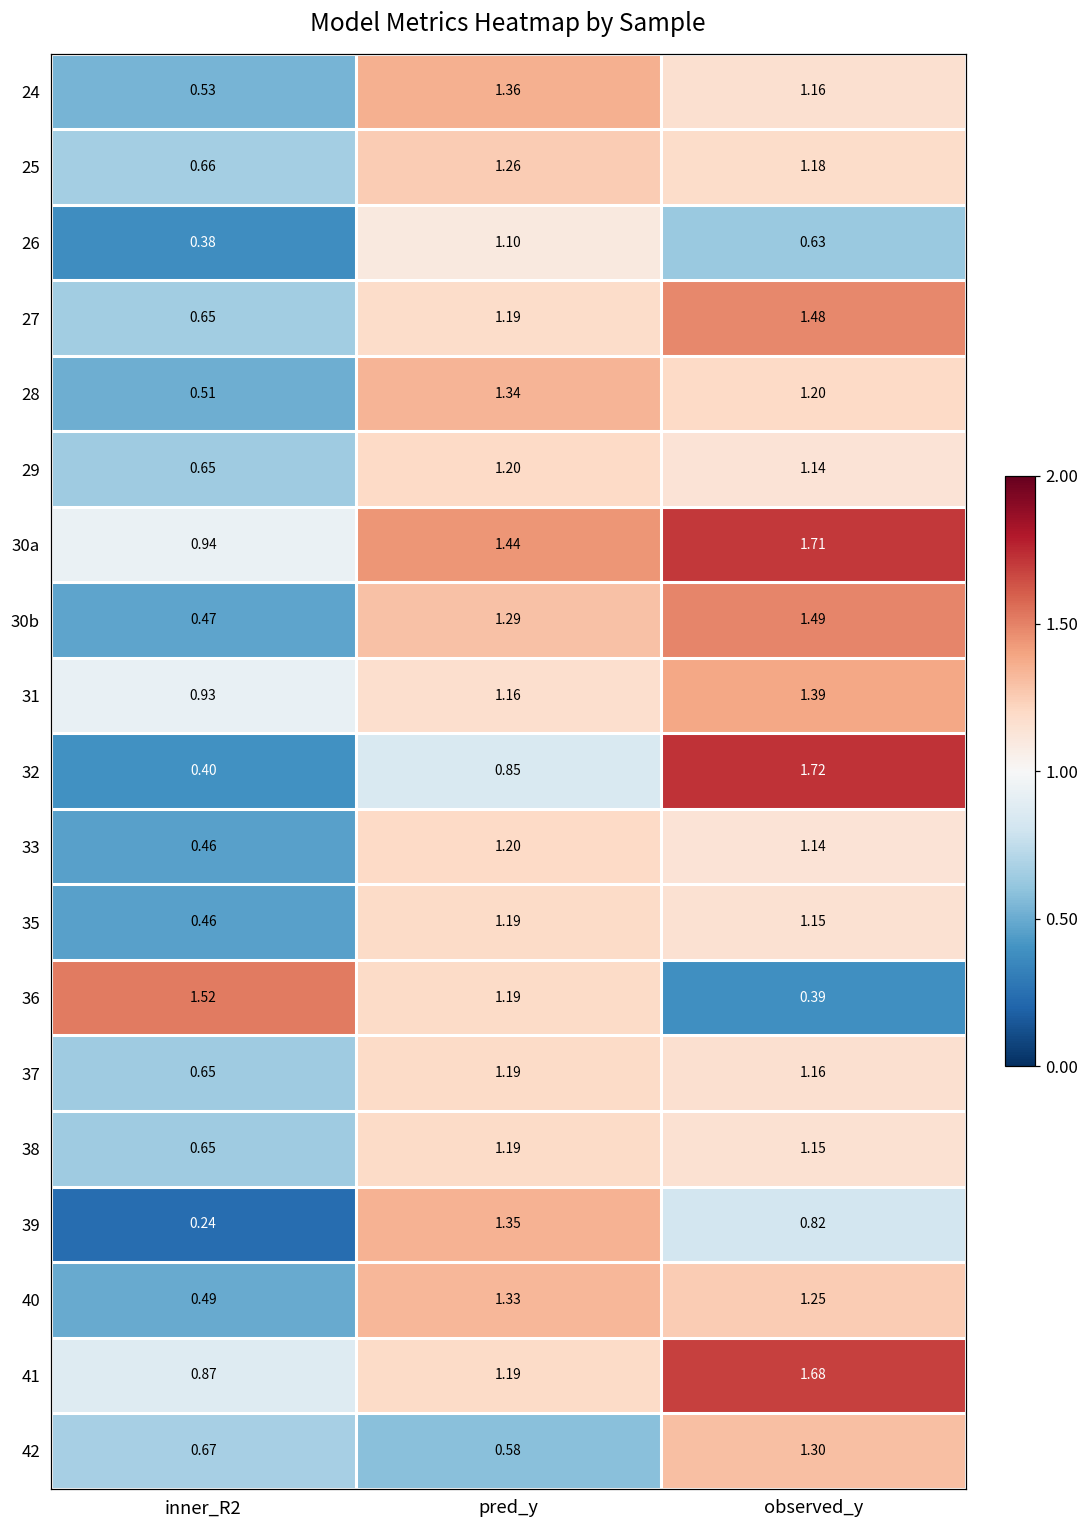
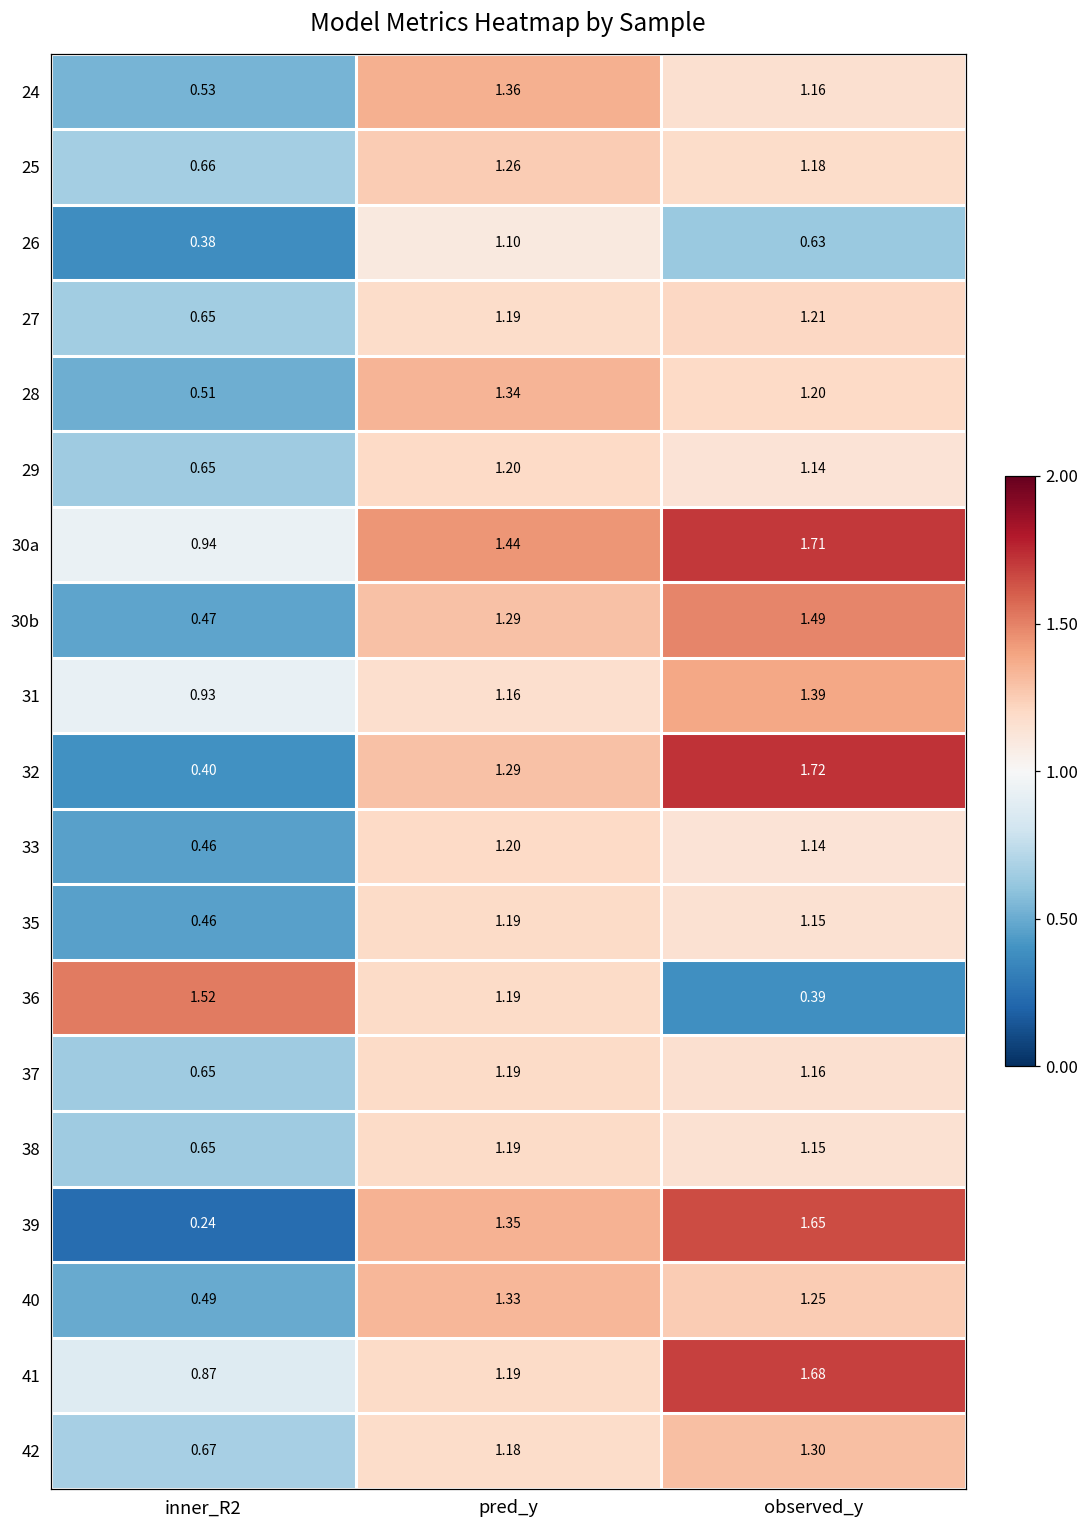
  {
    "24": {
      "inner_R2": 0.53,
      "pred_y": 1.36,
      "observed_y": 1.16
    },
    "25": {
      "inner_R2": 0.66,
      "pred_y": 1.26,
      "observed_y": 1.18
    },
    "26": {
      "inner_R2": 0.38,
      "pred_y": 1.10,
      "observed_y": 0.63
    },
    "27": {
      "inner_R2": 0.65,
      "pred_y": 1.19,
-     "observed_y": 1.48
+     "observed_y": 1.21
    },
    "28": {
      "inner_R2": 0.51,
      "pred_y": 1.34,
      "observed_y": 1.20
    },
    "29": {
      "inner_R2": 0.65,
      "pred_y": 1.20,
      "observed_y": 1.14
    },
    "30a": {
      "inner_R2": 0.94,
      "pred_y": 1.44,
      "observed_y": 1.71
    },
    "30b": {
      "inner_R2": 0.47,
      "pred_y": 1.29,
      "observed_y": 1.49
    },
    "31": {
      "inner_R2": 0.93,
      "pred_y": 1.16,
      "observed_y": 1.39
    },
    "32": {
      "inner_R2": 0.40,
-     "pred_y": 0.85,
+     "pred_y": 1.29,
      "observed_y": 1.72
    },
    "33": {
      "inner_R2": 0.46,
      "pred_y": 1.20,
      "observed_y": 1.14
    },
    "35": {
      "inner_R2": 0.46,
      "pred_y": 1.19,
      "observed_y": 1.15
    },
    "36": {
      "inner_R2": 1.52,
      "pred_y": 1.19,
      "observed_y": 0.39
    },
    "37": {
      "inner_R2": 0.65,
      "pred_y": 1.19,
      "observed_y": 1.16
    },
    "38": {
      "inner_R2": 0.65,
      "pred_y": 1.19,
      "observed_y": 1.15
    },
    "39": {
      "inner_R2": 0.24,
      "pred_y": 1.35,
-     "observed_y": 0.82
+     "observed_y": 1.65
    },
    "40": {
      "inner_R2": 0.49,
      "pred_y": 1.33,
      "observed_y": 1.25
    },
    "41": {
      "inner_R2": 0.87,
      "pred_y": 1.19,
      "observed_y": 1.68
    },
    "42": {
      "inner_R2": 0.67,
-     "pred_y": 0.58,
+     "pred_y": 1.18,
      "observed_y": 1.30
    }
  }
